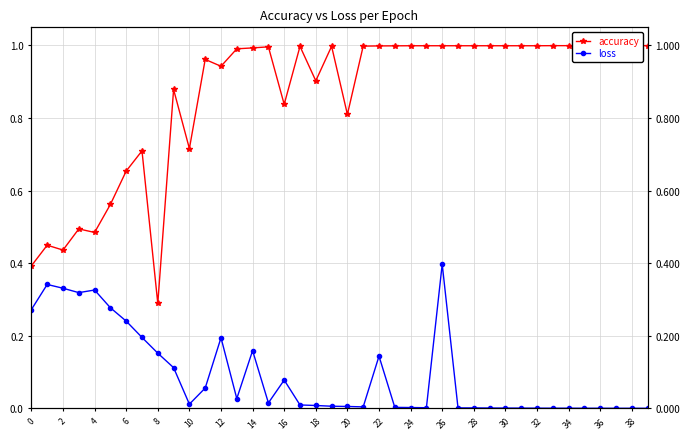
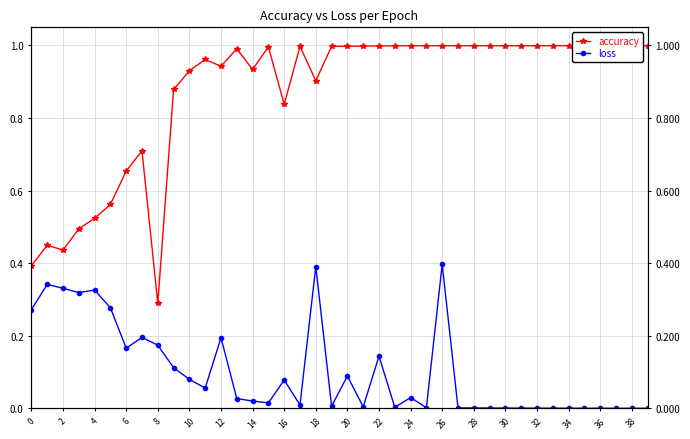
  {
    "loss": {
      "0": 0.27,
      "2": 0.33,
      "4": 0.33,
-     "6": 0.24,
-     "8": 0.15,
-     "10": 0.01,
+     "6": 0.17,
+     "8": 0.17,
+     "10": 0.08,
      "12": 0.19,
-     "14": 0.16,
+     "14": 0.02,
      "16": 0.08,
-     "18": 0.01,
-     "20": 0.01,
+     "18": 0.39,
+     "20": 0.09,
      "22": 0.14,
-     "24": 0.00,
+     "24": 0.03,
      "26": 0.40,
      "28": 0.00,
      "30": 0.00,
      "32": 0.00,
      "34": 0.00,
      "36": 0.00,
      "38": 0.00
    },
    "accuracy": {
      "0": 0.39,
      "2": 0.44,
-     "4": 0.48,
+     "4": 0.52,
      "6": 0.65,
      "8": 0.29,
-     "10": 0.72,
+     "10": 0.93,
      "12": 0.94,
-     "14": 0.99,
+     "14": 0.93,
      "16": 0.84,
      "18": 0.90,
-     "20": 0.81,
+     "20": 1.00,
      "22": 1.00,
      "24": 1.00,
      "26": 1.00,
      "28": 1.00,
      "30": 1.00,
      "32": 1.00,
      "34": 1.00
    }
  }
